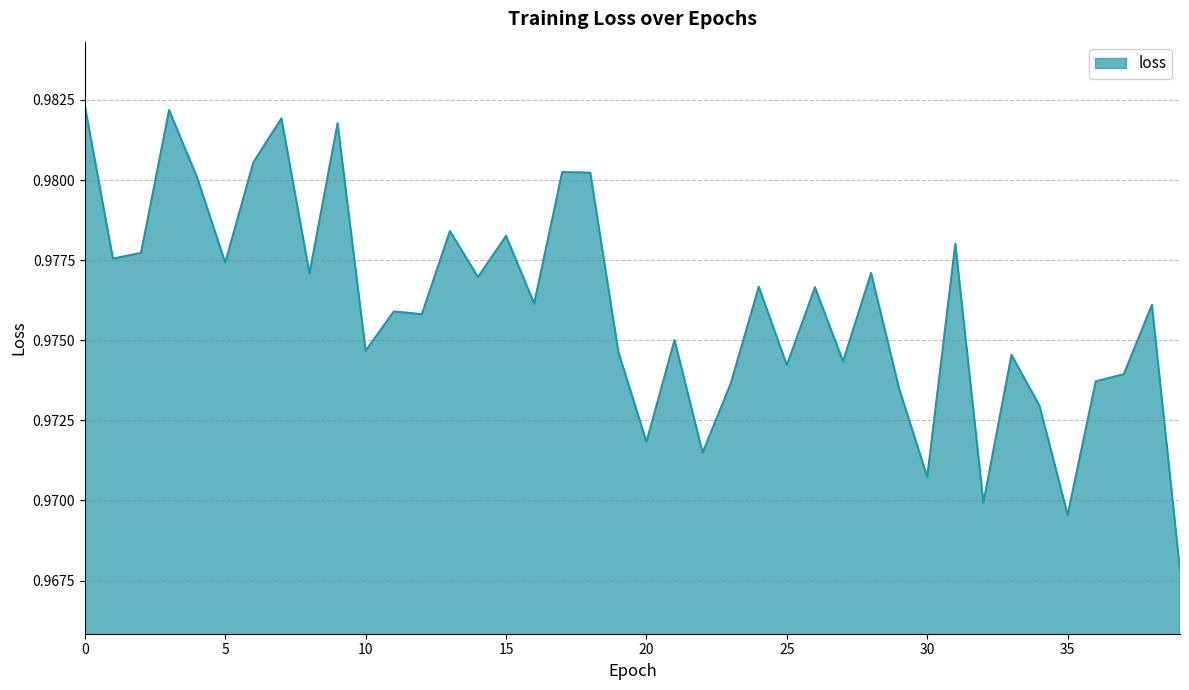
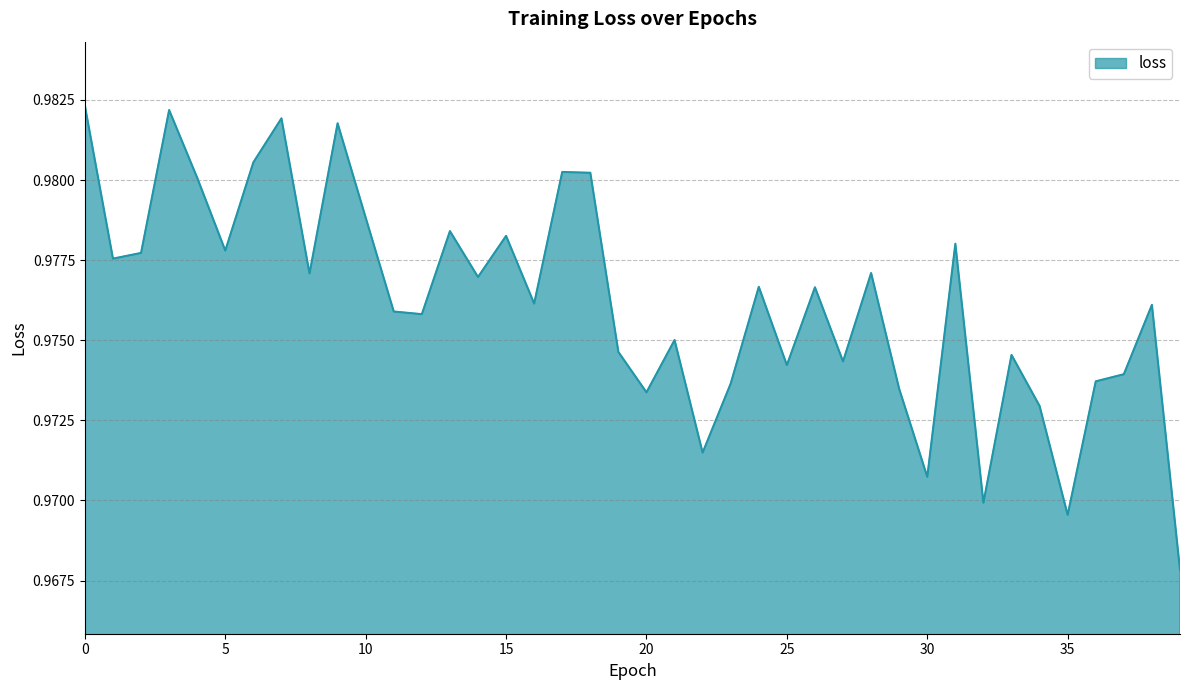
  {
    "0": 0.9823,
-   "5": 0.9774,
-   "10": 0.9747,
+   "5": 0.9778,
+   "10": 0.9788,
    "15": 0.9783,
-   "20": 0.9718,
+   "20": 0.9734,
    "25": 0.9742,
    "30": 0.9707,
    "35": 0.9695
  }
